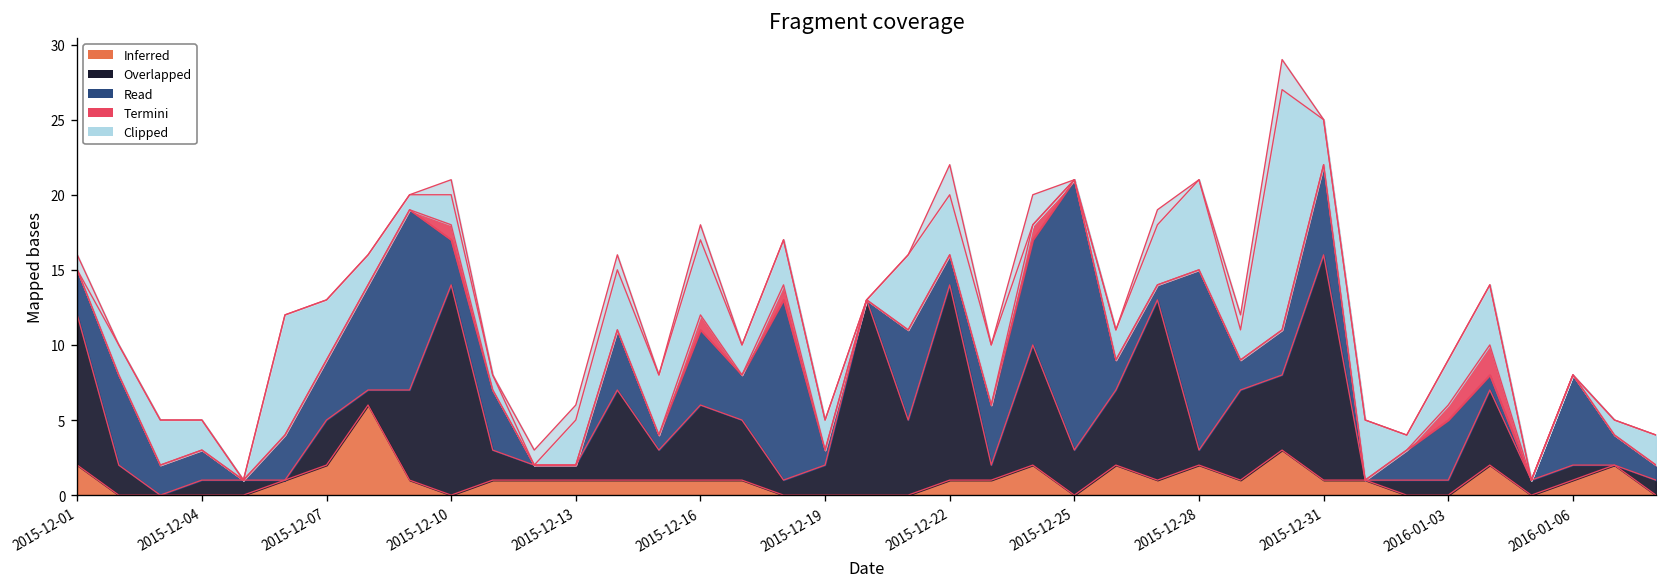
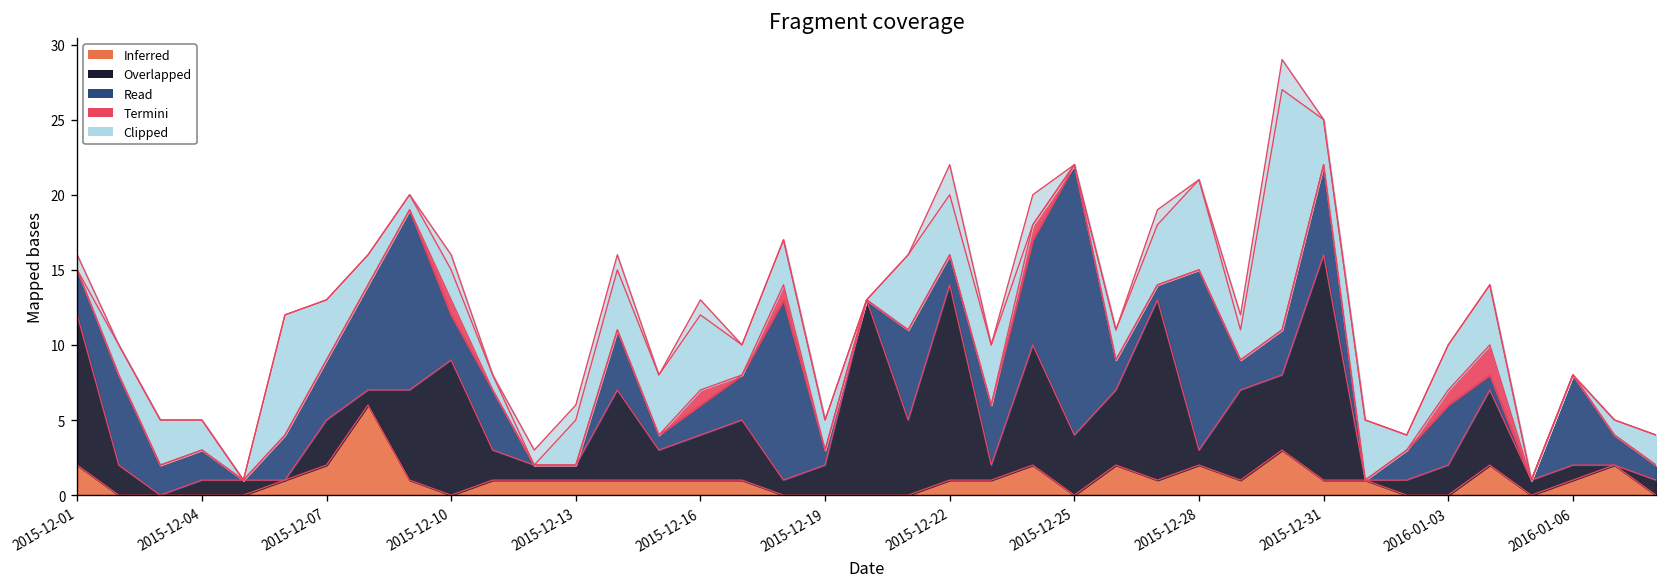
  {
    "Overlapped": {
      "2015-12-01": 12,
      "2015-12-04": 1,
      "2015-12-07": 5,
-     "2015-12-10": 14,
-     "2015-12-16": 5,
+     "2015-12-10": 9,
+     "2015-12-16": 3,
      "2015-12-19": 2,
      "2015-12-22": 14,
-     "2015-12-25": 3,
+     "2015-12-25": 4,
      "2015-12-28": 3,
      "2015-12-31": 16,
-     "2016-01-03": 1,
+     "2016-01-03": 2,
      "2016-01-06": 2
    },
    "Read": {
      "2015-12-10": 3,
-     "2015-12-16": 5,
+     "2015-12-16": 2,
      "2016-01-03": 4
    }
  }
